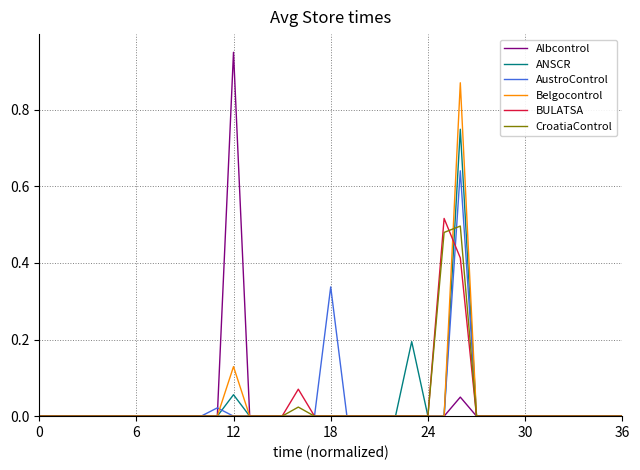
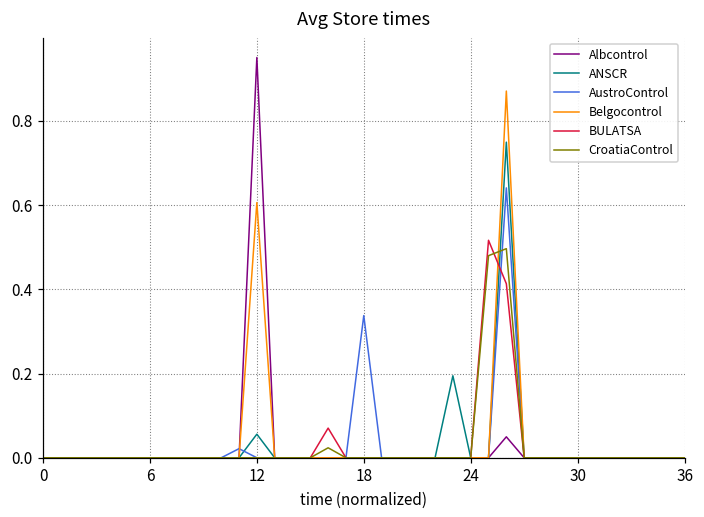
  {
    "Albcontrol": {
      "12": 0.95
    },
    "ANSCR": {
      "12": 0.06
    },
    "AustroControl": {
      "18": 0.34
    },
    "Belgocontrol": {
-     "12": 0.13
+     "12": 0.61
    }
  }
